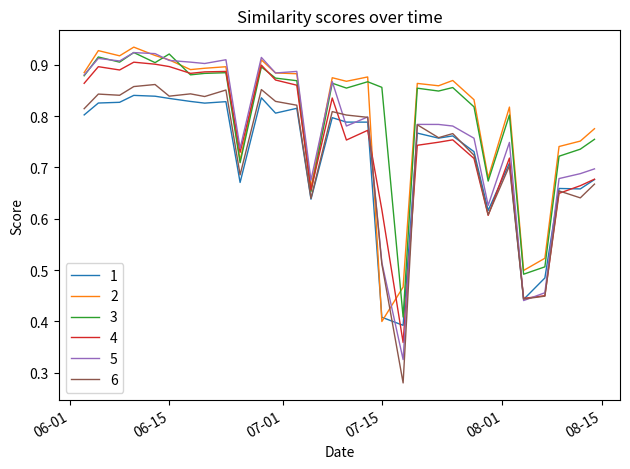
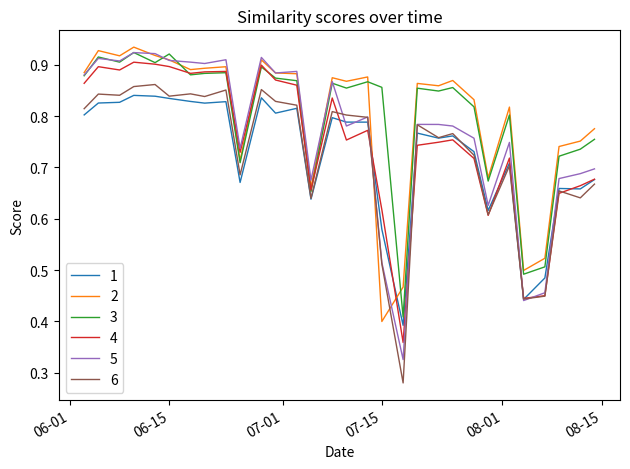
  {
    "1": {
-     "07-15": 0.41
+     "07-15": 0.58
    },
    "2": {
      "07-15": 0.40
    },
    "3": {
      "06-15": 0.92,
      "07-15": 0.86
    },
    "4": {
      "06-15": 0.90,
      "07-15": 0.62
    }
  }
